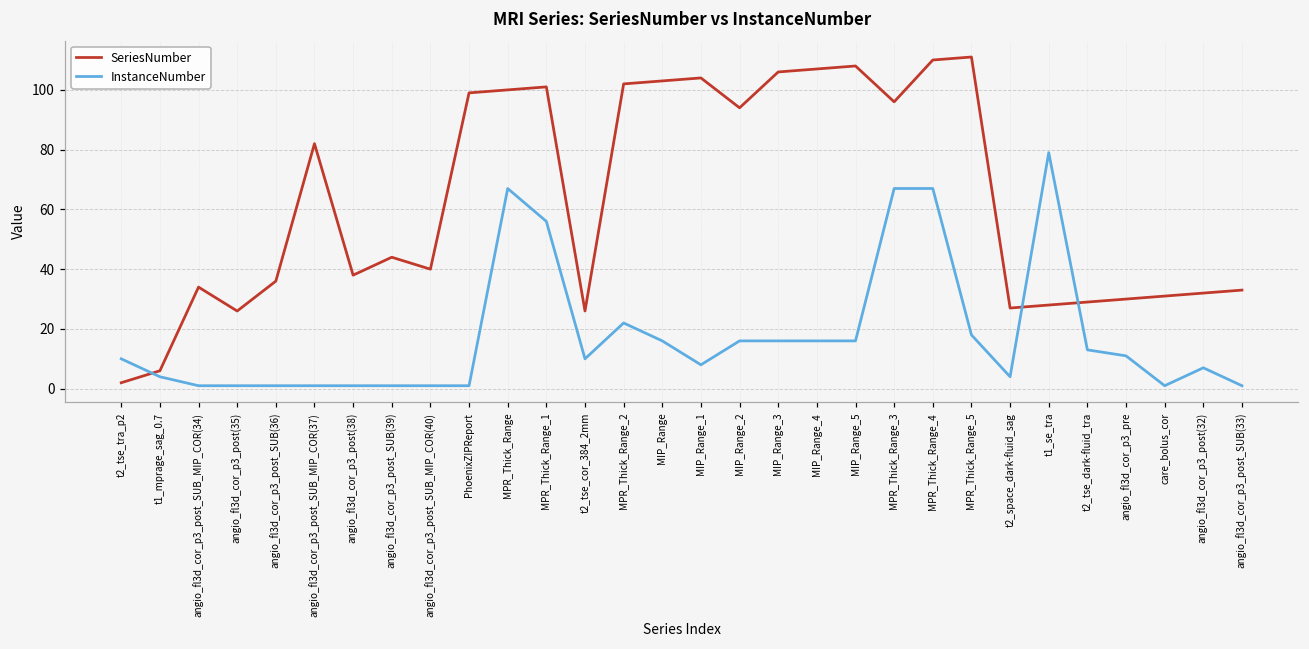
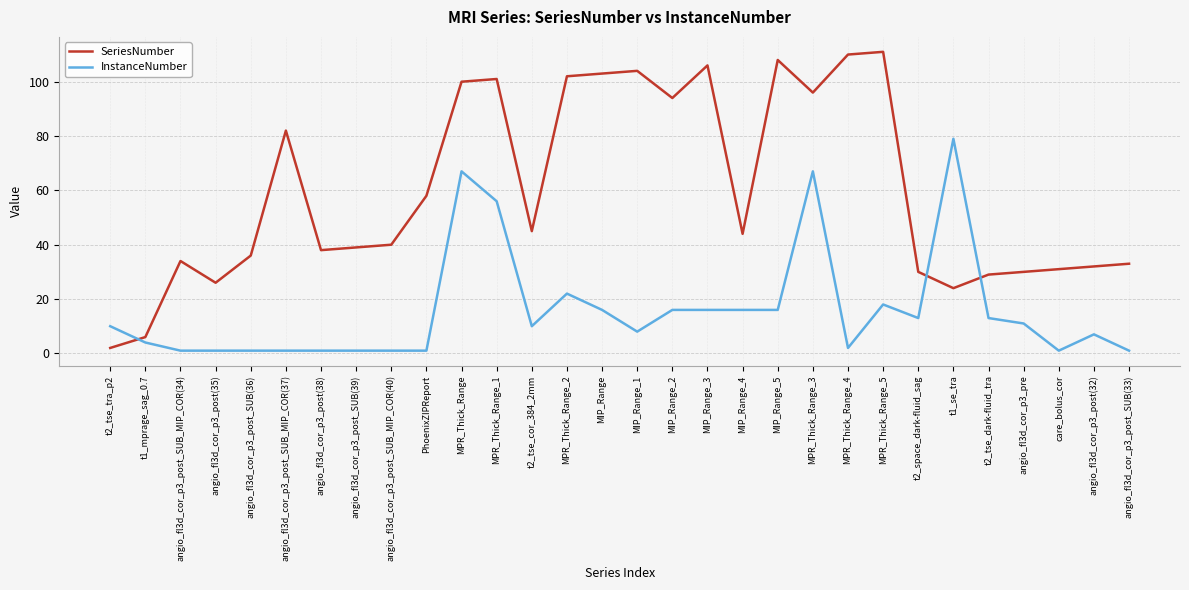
  {
    "SeriesNumber": {
      "t2_tse_tra_p2": 2,
      "t1_mprage_sag_0.7": 6,
      "angio_fl3d_cor_p3_post_SUB_MIP_COR(34)": 34,
      "angio_fl3d_cor_p3_post(35)": 26,
      "angio_fl3d_cor_p3_post_SUB(36)": 36,
      "angio_fl3d_cor_p3_post_SUB_MIP_COR(37)": 82,
      "angio_fl3d_cor_p3_post(38)": 38,
-     "angio_fl3d_cor_p3_post_SUB(39)": 44,
+     "angio_fl3d_cor_p3_post_SUB(39)": 39,
      "angio_fl3d_cor_p3_post_SUB_MIP_COR(40)": 40,
-     "PhoenixZIPReport": 99,
+     "PhoenixZIPReport": 58,
      "MPR_Thick_Range": 100,
      "MPR_Thick_Range_1": 101,
-     "t2_tse_cor_384_2mm": 26,
+     "t2_tse_cor_384_2mm": 45,
      "MPR_Thick_Range_2": 102,
      "MIP_Range": 103,
      "MIP_Range_1": 104,
      "MIP_Range_2": 94,
      "MIP_Range_3": 106,
-     "MIP_Range_4": 107,
+     "MIP_Range_4": 44,
      "MIP_Range_5": 108,
      "MPR_Thick_Range_3": 96,
      "MPR_Thick_Range_4": 110,
      "MPR_Thick_Range_5": 111,
-     "t2_space_dark-fluid_sag": 27,
-     "t1_se_tra": 28,
+     "t2_space_dark-fluid_sag": 30,
+     "t1_se_tra": 24,
      "t2_tse_dark-fluid_tra": 29,
      "angio_fl3d_cor_p3_pre": 30,
      "care_bolus_cor": 31,
      "angio_fl3d_cor_p3_post(32)": 32,
      "angio_fl3d_cor_p3_post_SUB(33)": 33
    },
    "InstanceNumber": {
      "t2_tse_tra_p2": 10,
      "t1_mprage_sag_0.7": 4,
      "angio_fl3d_cor_p3_post_SUB_MIP_COR(34)": 1,
      "angio_fl3d_cor_p3_post(35)": 1,
      "angio_fl3d_cor_p3_post_SUB(36)": 1,
      "angio_fl3d_cor_p3_post_SUB_MIP_COR(37)": 1,
      "angio_fl3d_cor_p3_post(38)": 1,
      "angio_fl3d_cor_p3_post_SUB(39)": 1,
      "angio_fl3d_cor_p3_post_SUB_MIP_COR(40)": 1,
      "PhoenixZIPReport": 1,
      "MPR_Thick_Range": 67,
      "MPR_Thick_Range_1": 56,
      "t2_tse_cor_384_2mm": 10,
      "MPR_Thick_Range_2": 22,
      "MIP_Range": 16,
      "MIP_Range_1": 8,
      "MIP_Range_2": 16,
      "MIP_Range_3": 16,
      "MIP_Range_4": 16,
      "MIP_Range_5": 16,
      "MPR_Thick_Range_3": 67,
-     "MPR_Thick_Range_4": 67,
+     "MPR_Thick_Range_4": 2,
      "MPR_Thick_Range_5": 18,
-     "t2_space_dark-fluid_sag": 4,
+     "t2_space_dark-fluid_sag": 13,
      "t1_se_tra": 79,
      "t2_tse_dark-fluid_tra": 13,
      "angio_fl3d_cor_p3_pre": 11,
      "care_bolus_cor": 1,
      "angio_fl3d_cor_p3_post(32)": 7,
      "angio_fl3d_cor_p3_post_SUB(33)": 1
    }
  }
